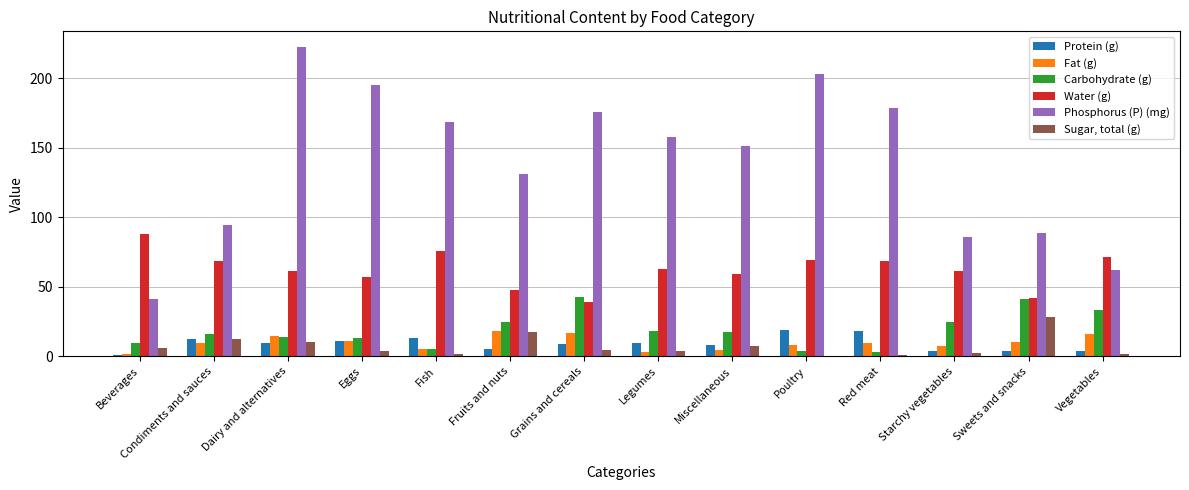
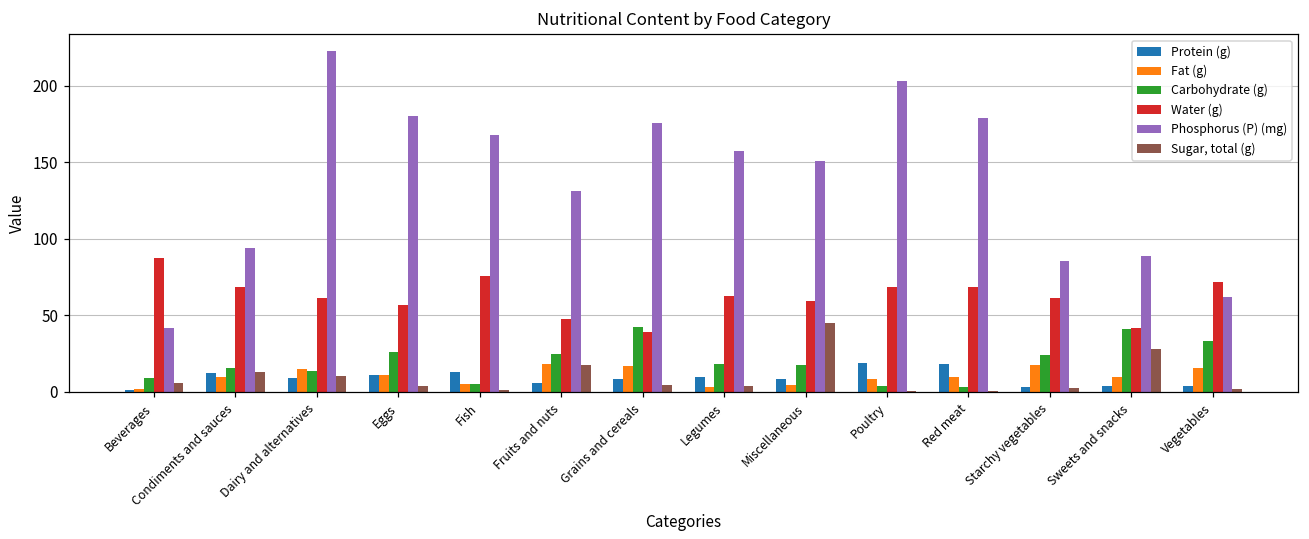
  {
    "Protein (g)": {
      "Condiments and sauces": 12,
      "Dairy and alternatives": 9,
      "Eggs": 11,
      "Fish": 13,
      "Fruits and nuts": 6,
      "Grains and cereals": 9,
      "Legumes": 10,
      "Miscellaneous": 8,
      "Poultry": 19,
      "Red meat": 18,
      "Starchy vegetables": 4,
      "Sweets and snacks": 4,
      "Vegetables": 4
    },
    "Fat (g)": {
      "Condiments and sauces": 10,
      "Dairy and alternatives": 15,
      "Eggs": 11,
      "Fish": 5,
      "Fruits and nuts": 18,
      "Grains and cereals": 17,
      "Legumes": 3,
      "Miscellaneous": 5,
      "Poultry": 8,
      "Red meat": 10,
-     "Starchy vegetables": 8,
+     "Starchy vegetables": 18,
      "Sweets and snacks": 10,
      "Vegetables": 16
    },
    "Carbohydrate (g)": {
      "Beverages": 9,
      "Condiments and sauces": 16,
      "Dairy and alternatives": 14,
-     "Eggs": 13,
+     "Eggs": 26,
      "Fish": 5,
      "Fruits and nuts": 25,
      "Grains and cereals": 42,
      "Legumes": 18,
      "Miscellaneous": 18,
      "Poultry": 4,
      "Red meat": 3,
      "Starchy vegetables": 24,
      "Sweets and snacks": 41,
      "Vegetables": 33
    },
    "Water (g)": {
      "Beverages": 88,
      "Condiments and sauces": 68,
      "Dairy and alternatives": 61,
      "Eggs": 57,
      "Fish": 76,
      "Fruits and nuts": 48,
      "Grains and cereals": 39,
      "Legumes": 63,
      "Miscellaneous": 59,
      "Poultry": 69,
      "Red meat": 69,
      "Starchy vegetables": 61,
      "Sweets and snacks": 42,
      "Vegetables": 72
    },
    "Phosphorus (P) (mg)": {
      "Beverages": 42,
      "Condiments and sauces": 94,
      "Dairy and alternatives": 223,
-     "Eggs": 195,
+     "Eggs": 181,
      "Fish": 168,
      "Fruits and nuts": 131,
      "Grains and cereals": 176,
      "Legumes": 158,
      "Miscellaneous": 151,
      "Poultry": 203,
      "Red meat": 179,
      "Starchy vegetables": 86,
      "Sweets and snacks": 89,
      "Vegetables": 62
    },
    "Sugar, total (g)": {
      "Beverages": 6,
      "Condiments and sauces": 13,
      "Dairy and alternatives": 10,
      "Eggs": 4,
      "Fruits and nuts": 17,
      "Grains and cereals": 5,
      "Legumes": 4,
-     "Miscellaneous": 7,
+     "Miscellaneous": 45,
      "Starchy vegetables": 2,
      "Sweets and snacks": 28,
      "Vegetables": 2
    }
  }
